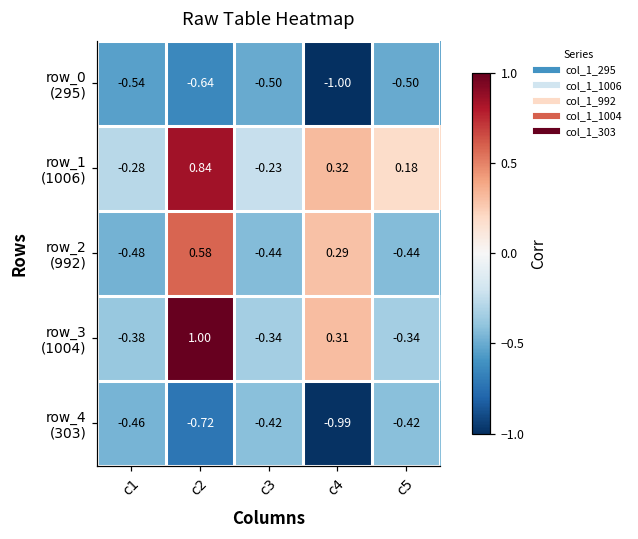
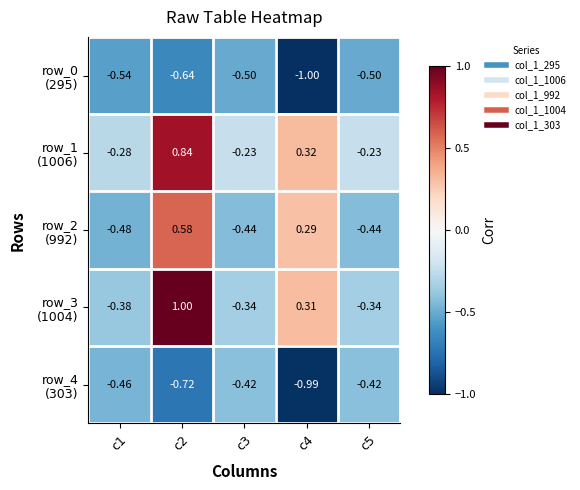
  {
    "row_0 (295)": {
      "c1": -0.54,
      "c2": -0.64,
      "c3": -0.50,
      "c4": -1.00,
      "c5": -0.50
    },
    "row_1 (1006)": {
      "c1": -0.28,
      "c2": 0.84,
      "c3": -0.23,
      "c4": 0.32,
-     "c5": 0.18
+     "c5": -0.23
    },
    "row_2 (992)": {
      "c1": -0.48,
      "c2": 0.58,
      "c3": -0.44,
      "c4": 0.29,
      "c5": -0.44
    },
    "row_3 (1004)": {
      "c1": -0.38,
      "c2": 1.00,
      "c3": -0.34,
      "c4": 0.31,
      "c5": -0.34
    },
    "row_4 (303)": {
      "c1": -0.46,
      "c2": -0.72,
      "c3": -0.42,
      "c4": -0.99,
      "c5": -0.42
    }
  }
